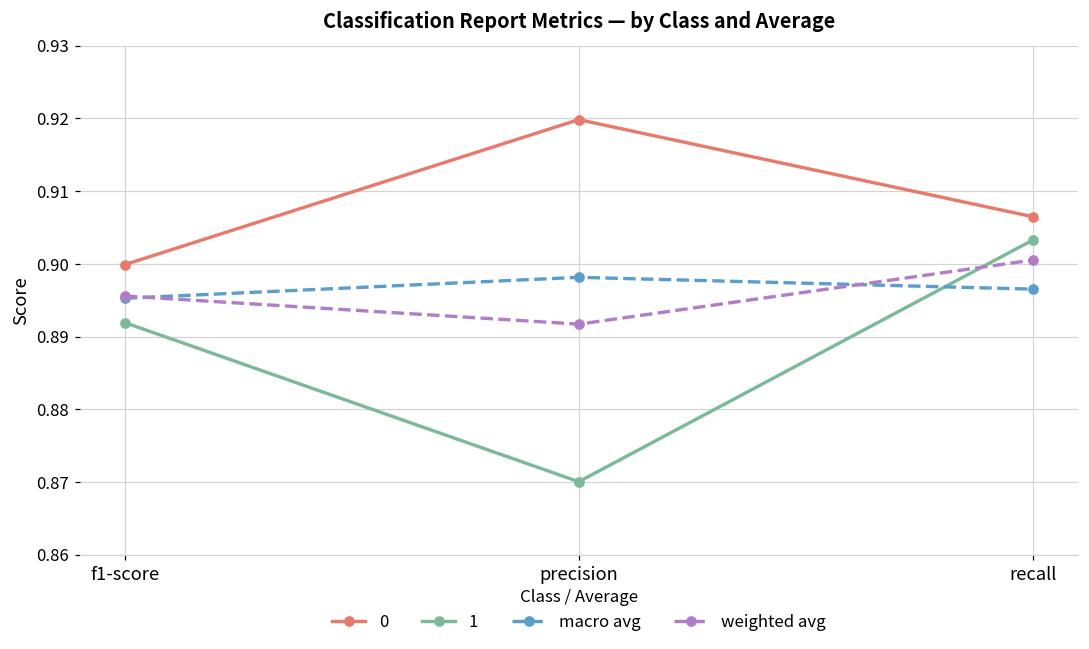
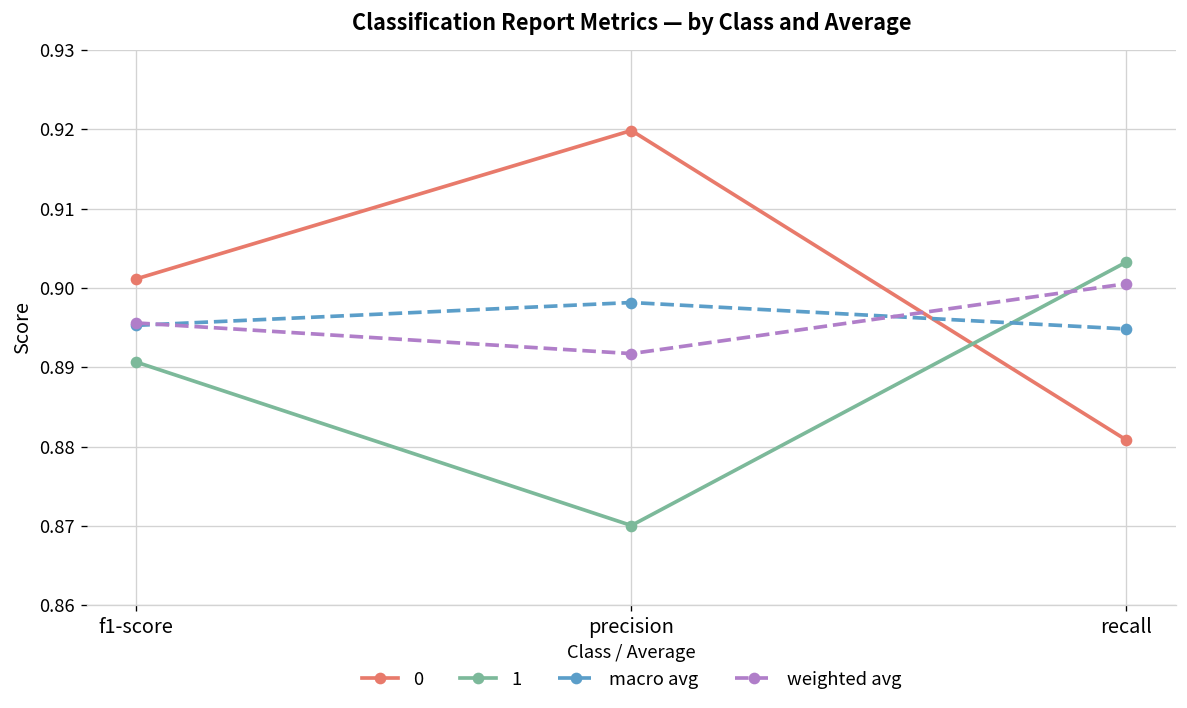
  {
    "0": {
-     "f1-score": 0.900,
+     "f1-score": 0.901,
      "precision": 0.920,
-     "recall": 0.906
+     "recall": 0.881
    },
    "1": {
-     "f1-score": 0.892,
+     "f1-score": 0.891,
      "precision": 0.870,
      "recall": 0.903
    },
    "macro avg": {
      "precision": 0.898,
-     "recall": 0.897
+     "recall": 0.895
    },
    "weighted avg": {
      "precision": 0.892,
      "recall": 0.901
    }
  }
